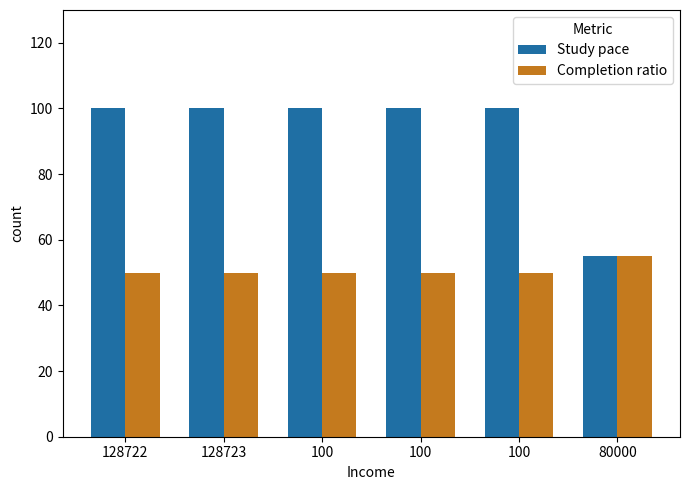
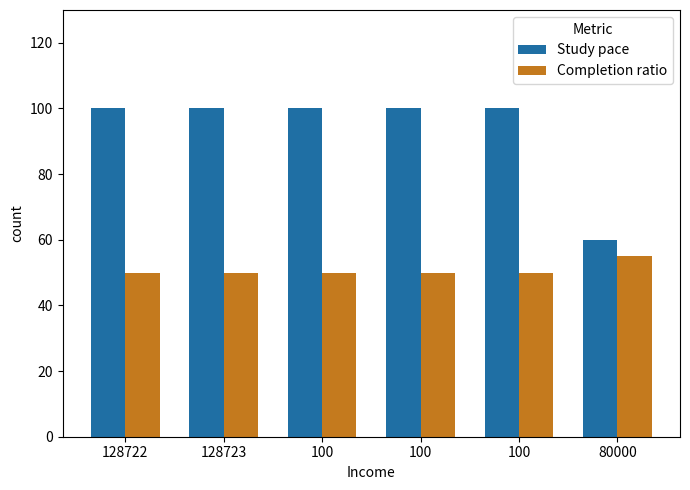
  {
    "Study pace": {
      "128722": 100,
      "128723": 100,
-     "80000": 55
+     "80000": 60
    },
    "Completion ratio": {
      "128722": 50,
      "128723": 50,
      "80000": 55
    }
  }
